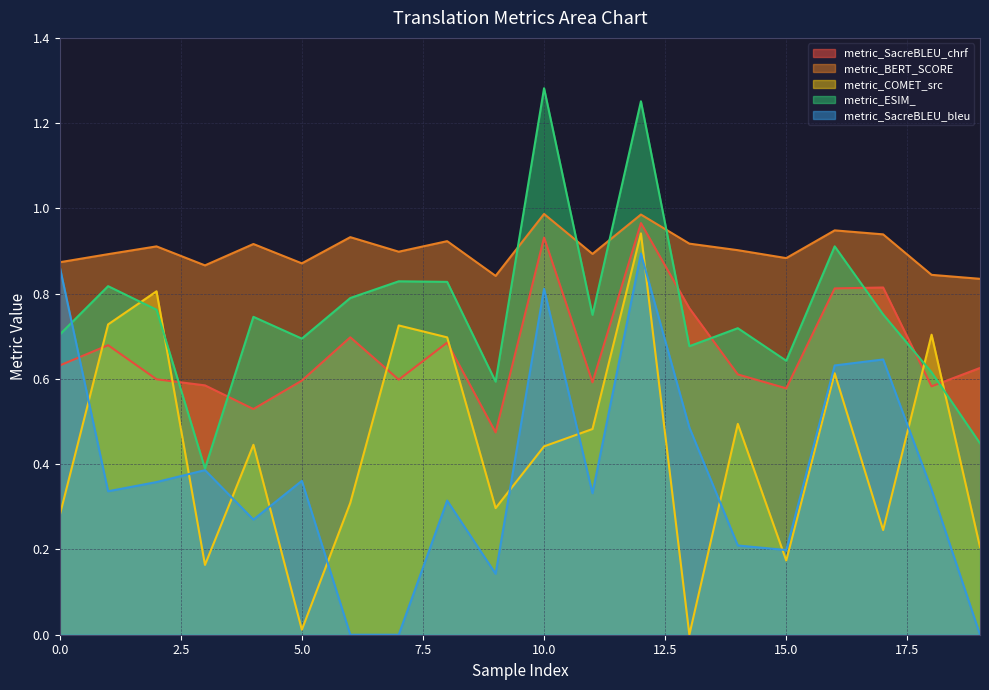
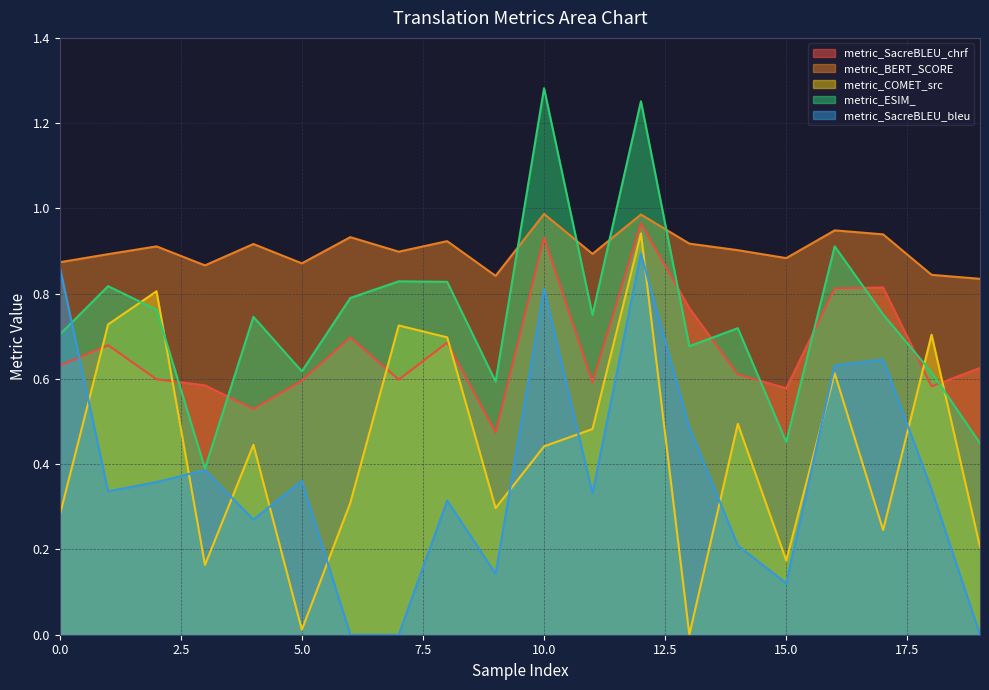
  {
    "metric_ESIM_": {
      "0.0": 0.70,
-     "5.0": 0.69,
+     "5.0": 0.62,
      "10.0": 1.28,
-     "15.0": 0.64
+     "15.0": 0.45
    },
    "metric_SacreBLEU_bleu": {
      "0.0": 0.86,
      "5.0": 0.36,
      "10.0": 0.81,
-     "15.0": 0.20
+     "15.0": 0.12
    }
  }
